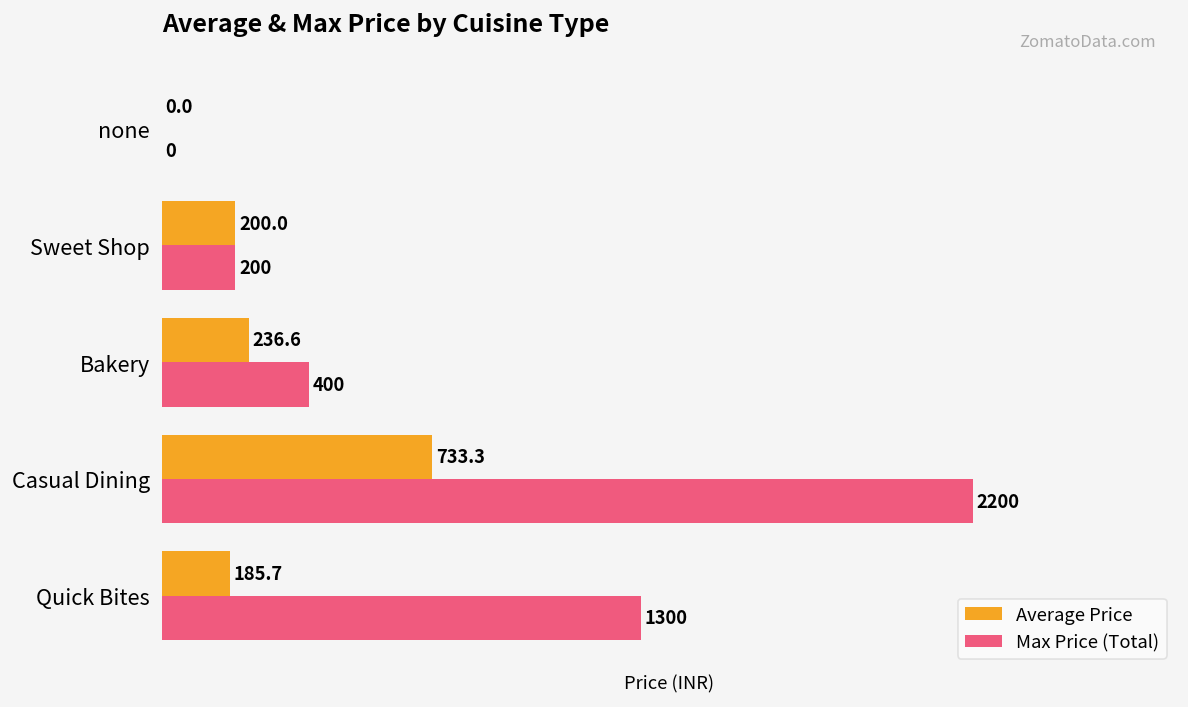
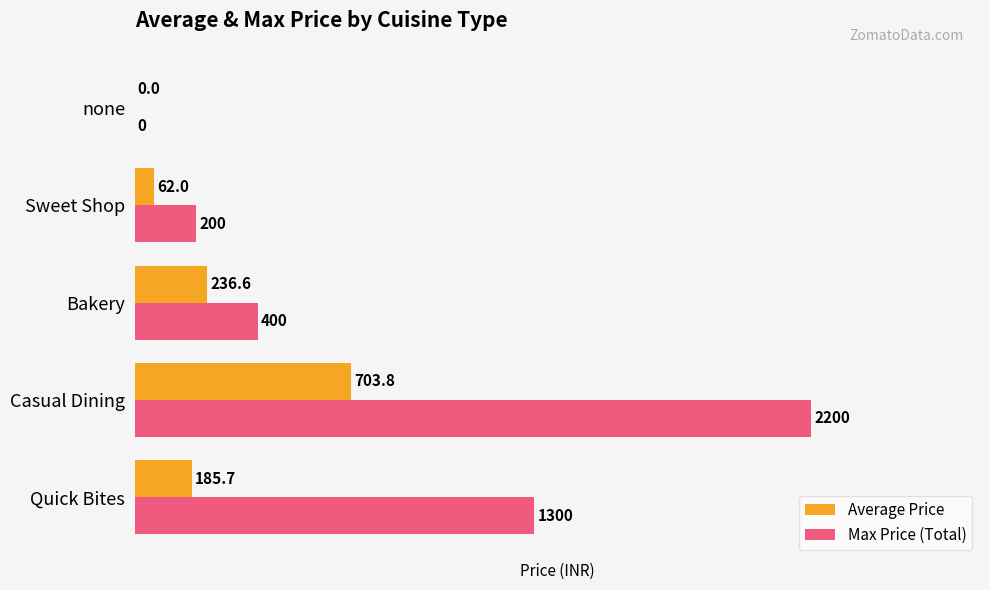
  {
    "Average Price": {
      "none": 0.0,
-     "Sweet Shop": 200.0,
+     "Sweet Shop": 62.0,
      "Bakery": 236.6,
-     "Casual Dining": 733.3,
+     "Casual Dining": 703.8,
      "Quick Bites": 185.7
    },
    "Max Price (Total)": {
      "none": 0,
      "Sweet Shop": 200,
      "Bakery": 400,
      "Casual Dining": 2200,
      "Quick Bites": 1300
    }
  }
